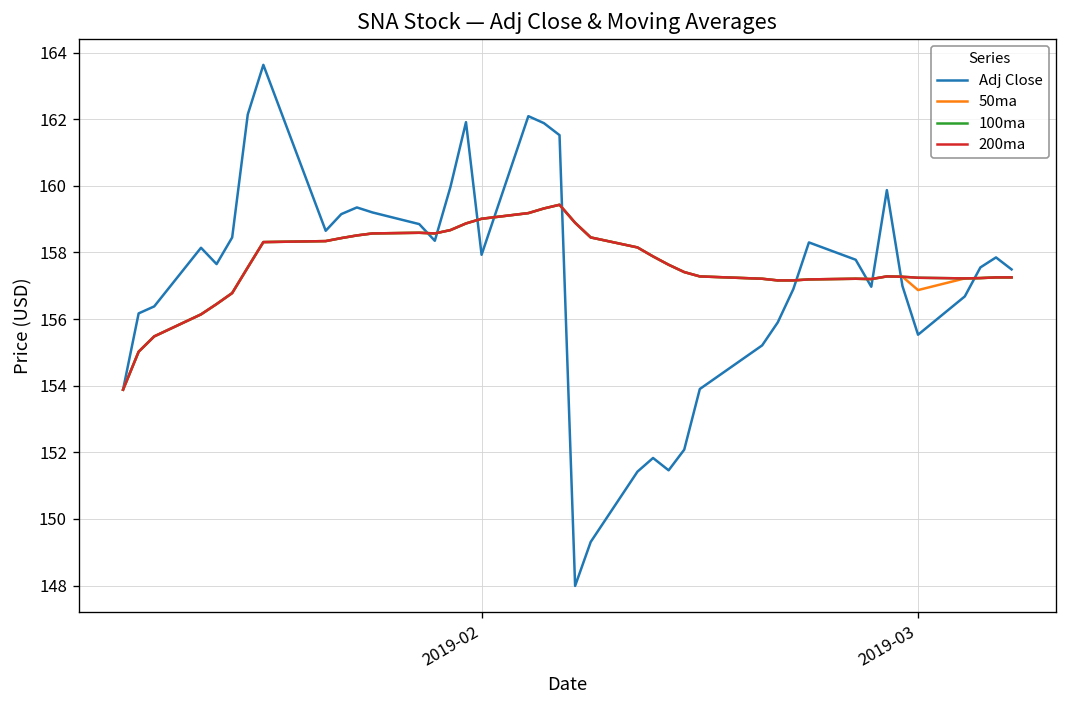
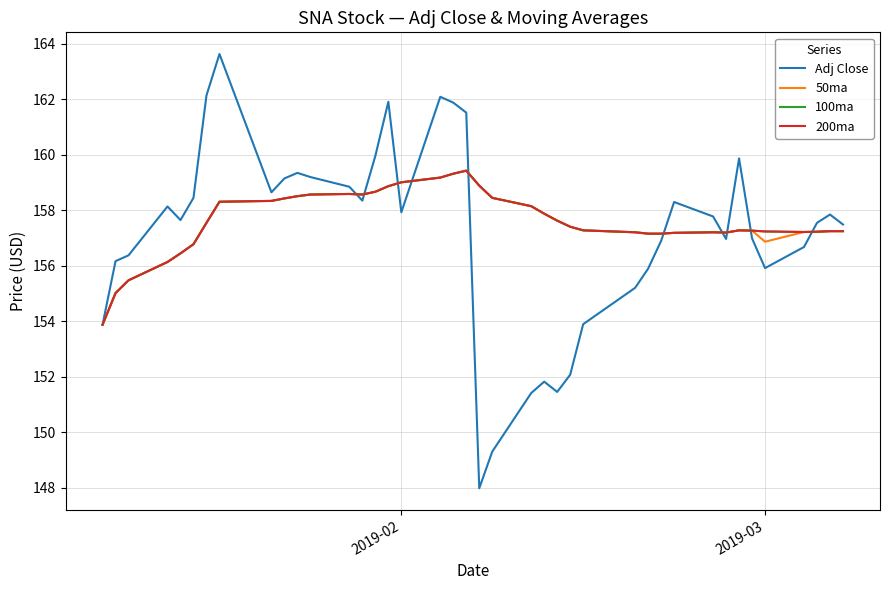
  {
    "Adj Close": {
      "2019-02": 157.9,
-     "2019-03": 155.5
+     "2019-03": 155.9
    },
    "50ma": {
      "2019-03": 156.9
    },
    "200ma": {
      "2019-03": 157.2
    }
  }
